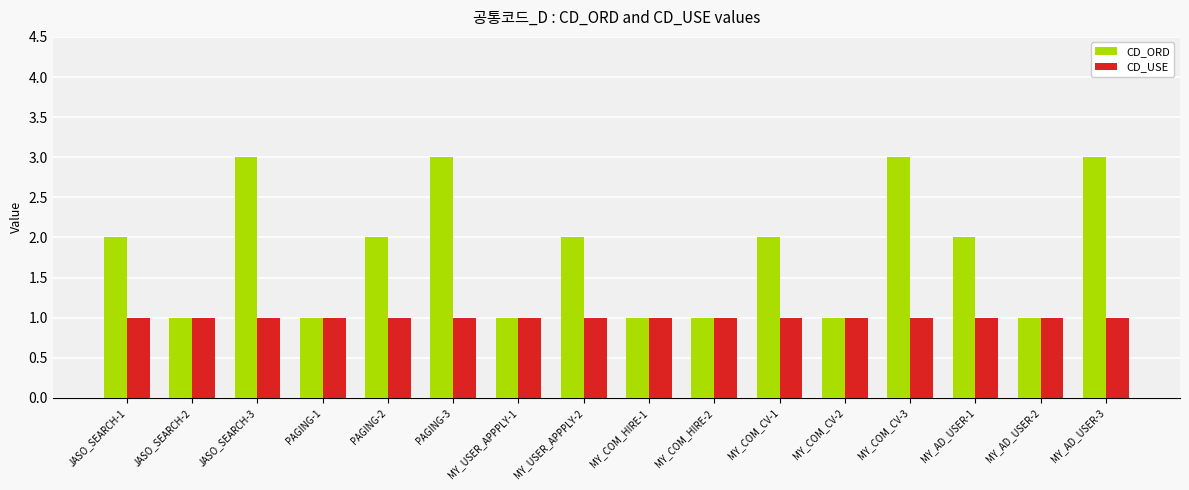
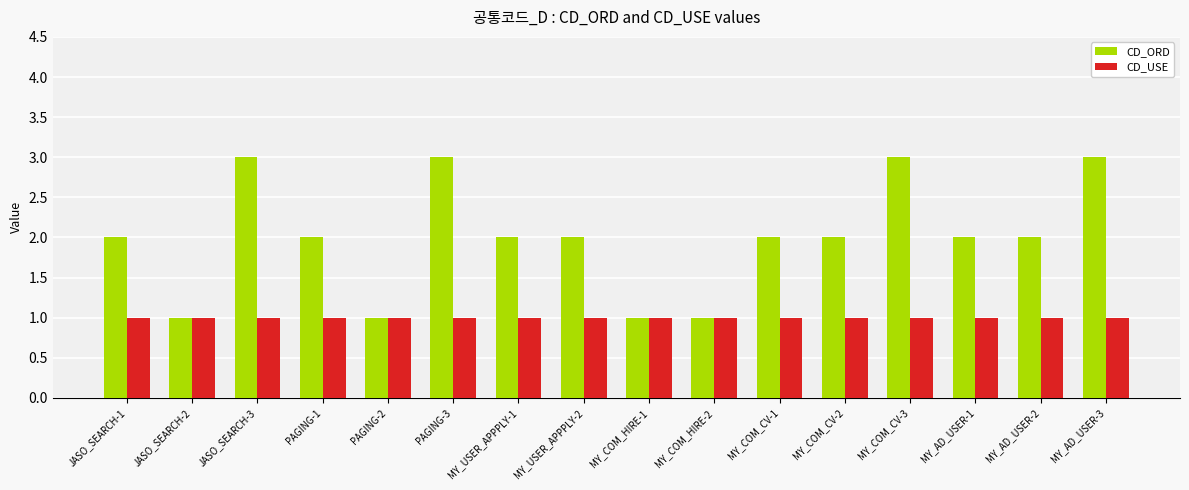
  {
    "CD_ORD": {
      "JASO_SEARCH-1": 2,
      "JASO_SEARCH-2": 1,
      "JASO_SEARCH-3": 3,
-     "PAGING-1": 1,
-     "PAGING-2": 2,
+     "PAGING-1": 2,
+     "PAGING-2": 1,
      "PAGING-3": 3,
-     "MY_USER_APPPLY-1": 1,
+     "MY_USER_APPPLY-1": 2,
      "MY_USER_APPPLY-2": 2,
      "MY_COM_HIRE-1": 1,
      "MY_COM_HIRE-2": 1,
      "MY_COM_CV-1": 2,
-     "MY_COM_CV-2": 1,
+     "MY_COM_CV-2": 2,
      "MY_COM_CV-3": 3,
      "MY_AD_USER-1": 2,
-     "MY_AD_USER-2": 1,
+     "MY_AD_USER-2": 2,
      "MY_AD_USER-3": 3
    },
    "CD_USE": {
      "JASO_SEARCH-1": 1,
      "JASO_SEARCH-2": 1,
      "JASO_SEARCH-3": 1,
      "PAGING-1": 1,
      "PAGING-2": 1,
      "PAGING-3": 1,
      "MY_USER_APPPLY-1": 1,
      "MY_USER_APPPLY-2": 1,
      "MY_COM_HIRE-1": 1,
      "MY_COM_HIRE-2": 1,
      "MY_COM_CV-1": 1,
      "MY_COM_CV-2": 1,
      "MY_COM_CV-3": 1,
      "MY_AD_USER-1": 1,
      "MY_AD_USER-2": 1,
      "MY_AD_USER-3": 1
    }
  }
